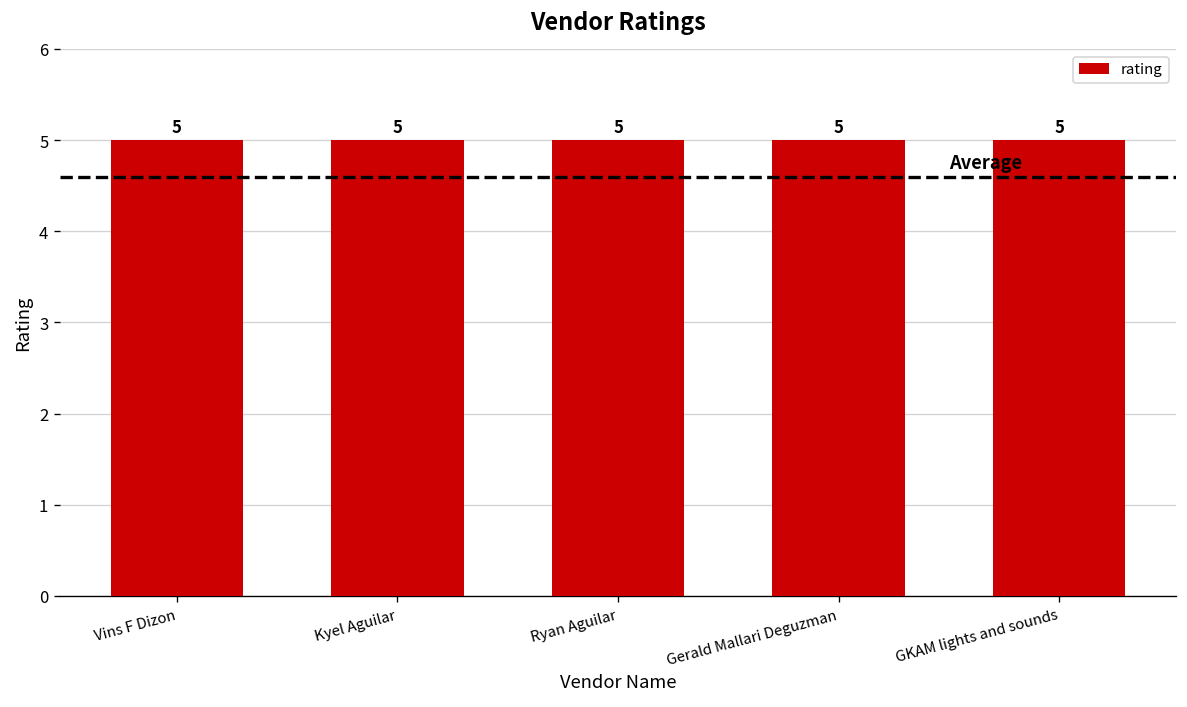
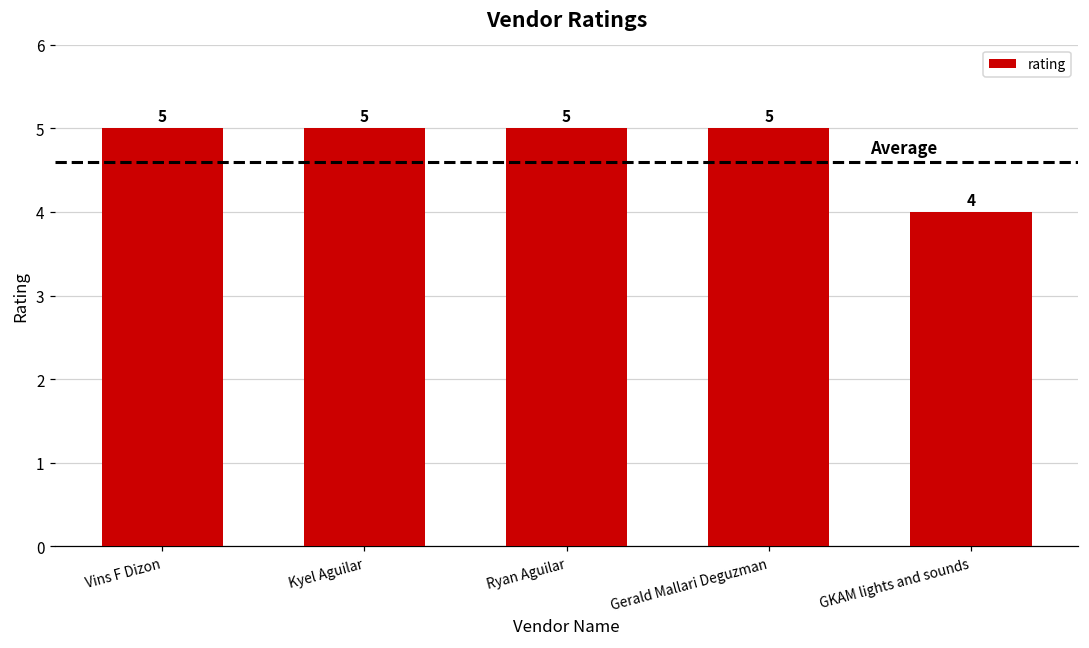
  {
    "Vins F Dizon": 5,
    "Kyel Aguilar": 5,
    "Ryan Aguilar": 5,
    "Gerald Mallari Deguzman": 5,
-   "GKAM lights and sounds": 5
+   "GKAM lights and sounds": 4
  }
